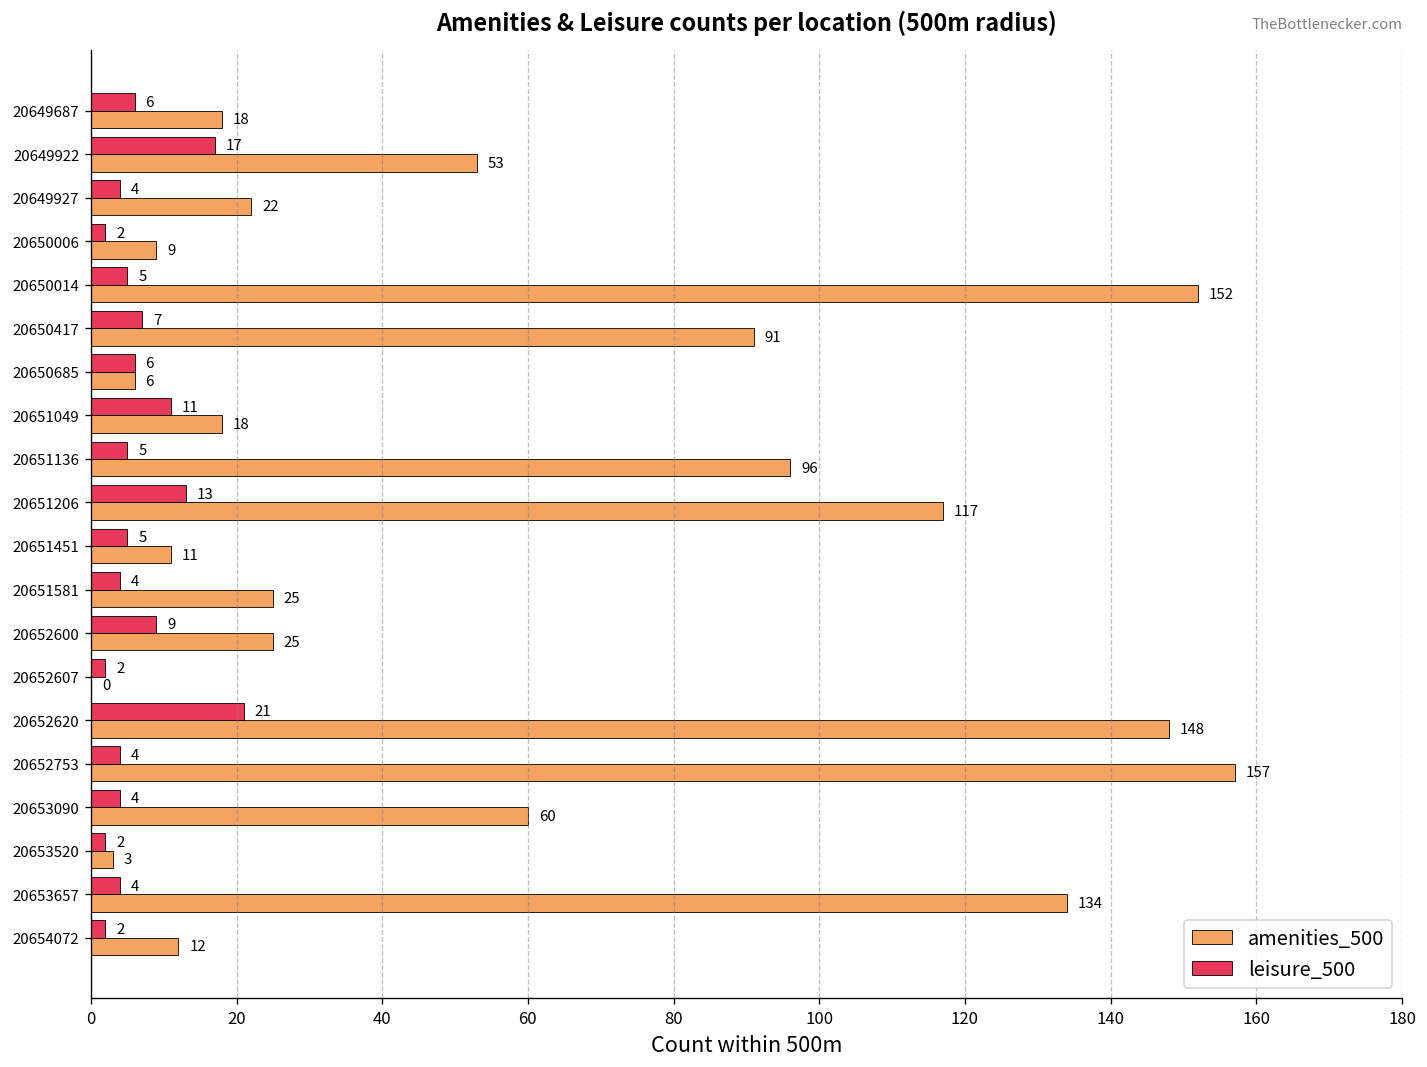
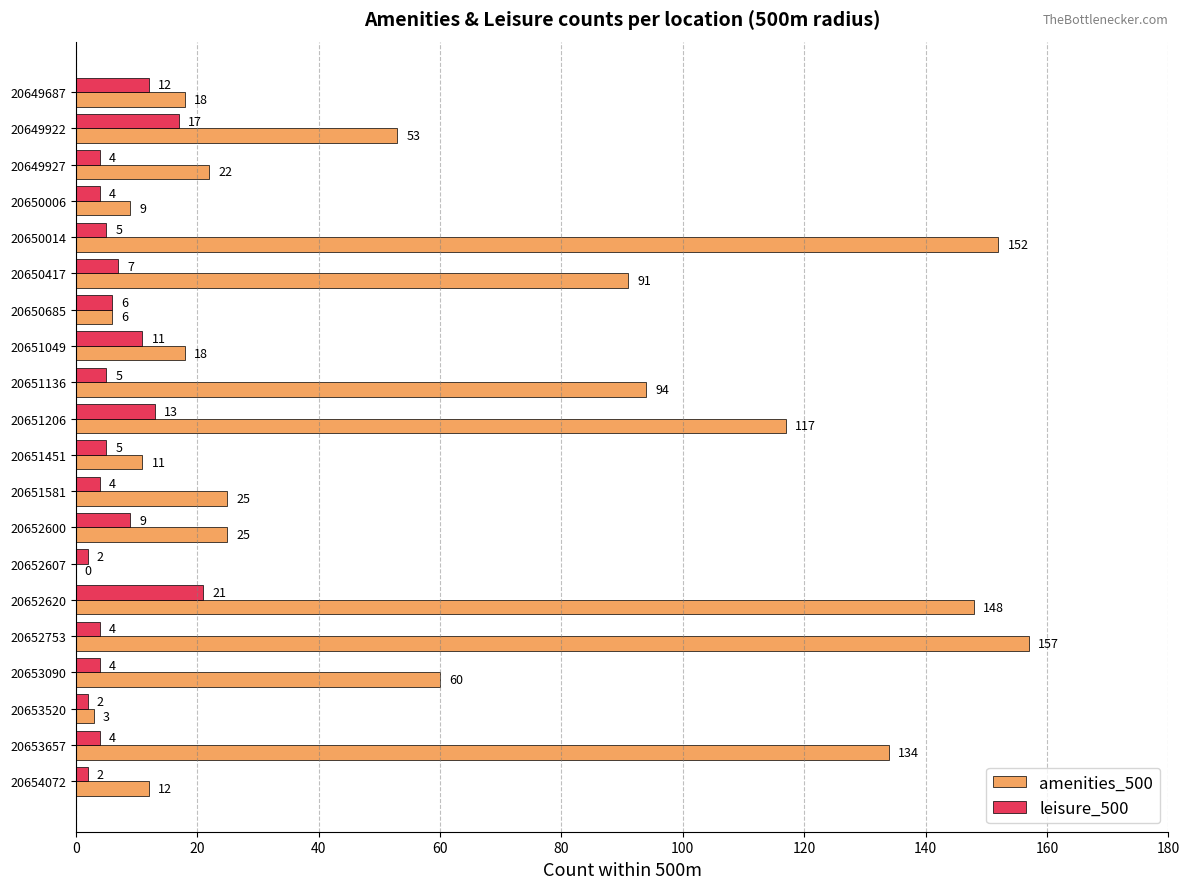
  {
    "amenities_500": {
      "20649687": 18,
      "20649922": 53,
      "20649927": 22,
      "20650006": 9,
      "20650014": 152,
      "20650417": 91,
      "20650685": 6,
      "20651049": 18,
-     "20651136": 96,
+     "20651136": 94,
      "20651206": 117,
      "20651451": 11,
      "20651581": 25,
      "20652600": 25,
      "20652607": 0,
      "20652620": 148,
      "20652753": 157,
      "20653090": 60,
      "20653520": 3,
      "20653657": 134,
      "20654072": 12
    },
    "leisure_500": {
-     "20649687": 6,
+     "20649687": 12,
      "20649922": 17,
      "20649927": 4,
-     "20650006": 2,
+     "20650006": 4,
      "20650014": 5,
      "20650417": 7,
      "20650685": 6,
      "20651049": 11,
      "20651136": 5,
      "20651206": 13,
      "20651451": 5,
      "20651581": 4,
      "20652600": 9,
      "20652607": 2,
      "20652620": 21,
      "20652753": 4,
      "20653090": 4,
      "20653520": 2,
      "20653657": 4,
      "20654072": 2
    }
  }
